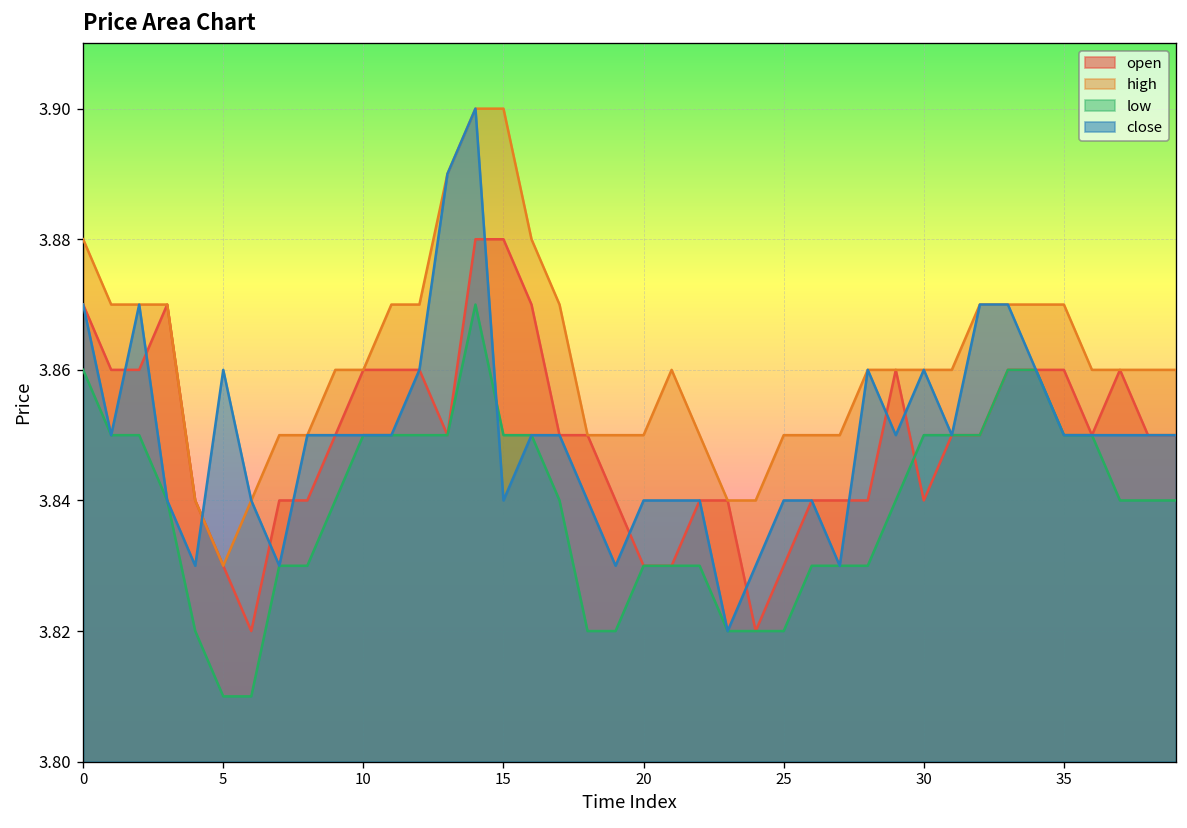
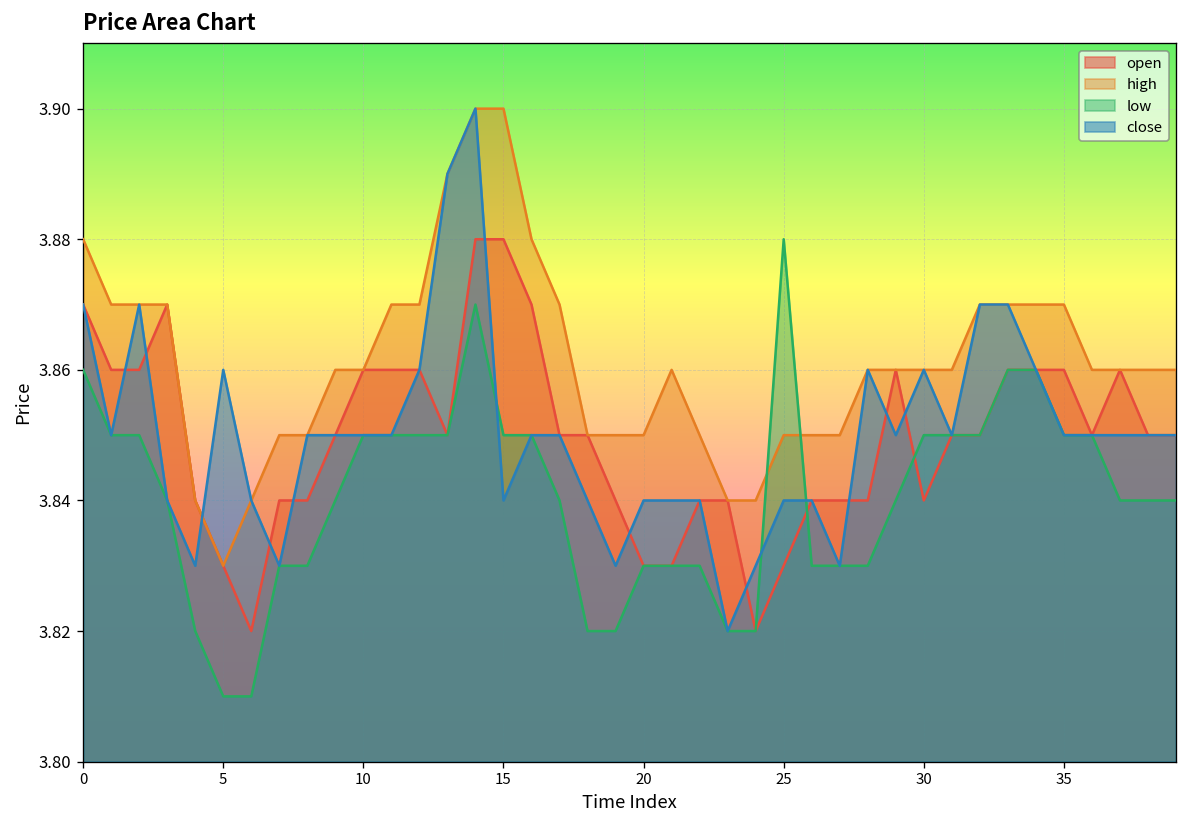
  {
    "low": {
      "0": 3.86,
      "5": 3.81,
      "15": 3.85,
-     "25": 3.82,
+     "25": 3.88,
      "30": 3.85
    },
    "close": {
      "5": 3.86,
      "15": 3.84,
      "20": 3.84,
      "25": 3.84
    }
  }
